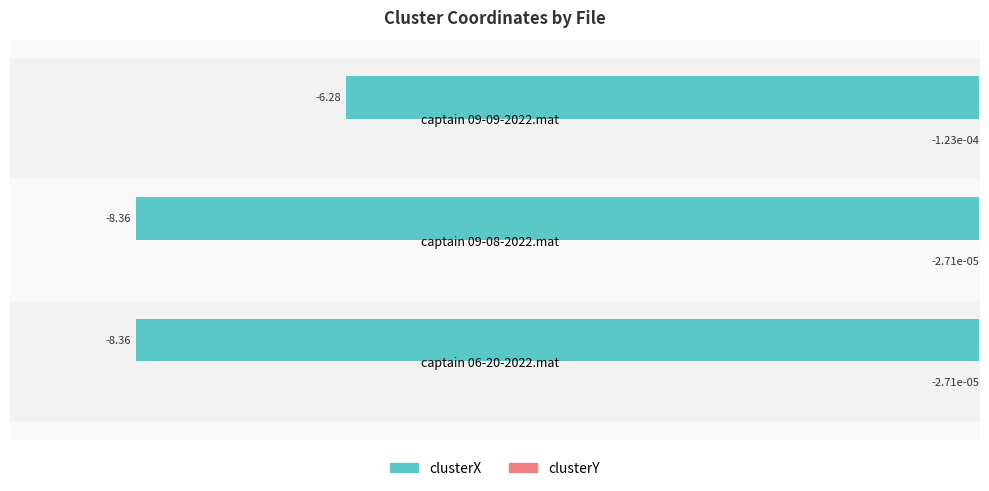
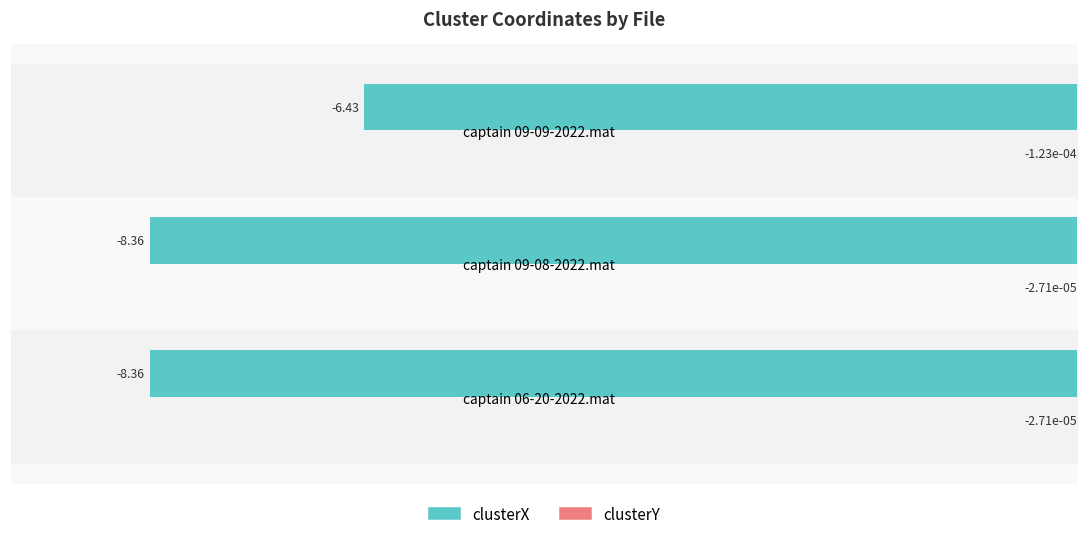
  {
    "clusterX": {
-     "captain 09-09-2022.mat": "-6.28",
+     "captain 09-09-2022.mat": "-6.43",
      "captain 09-08-2022.mat": "-8.36",
      "captain 06-20-2022.mat": "-8.36"
    },
    "clusterY": {
      "captain 09-09-2022.mat": "-1.23e-04",
      "captain 09-08-2022.mat": "-2.71e-05",
      "captain 06-20-2022.mat": "-2.71e-05"
    }
  }
